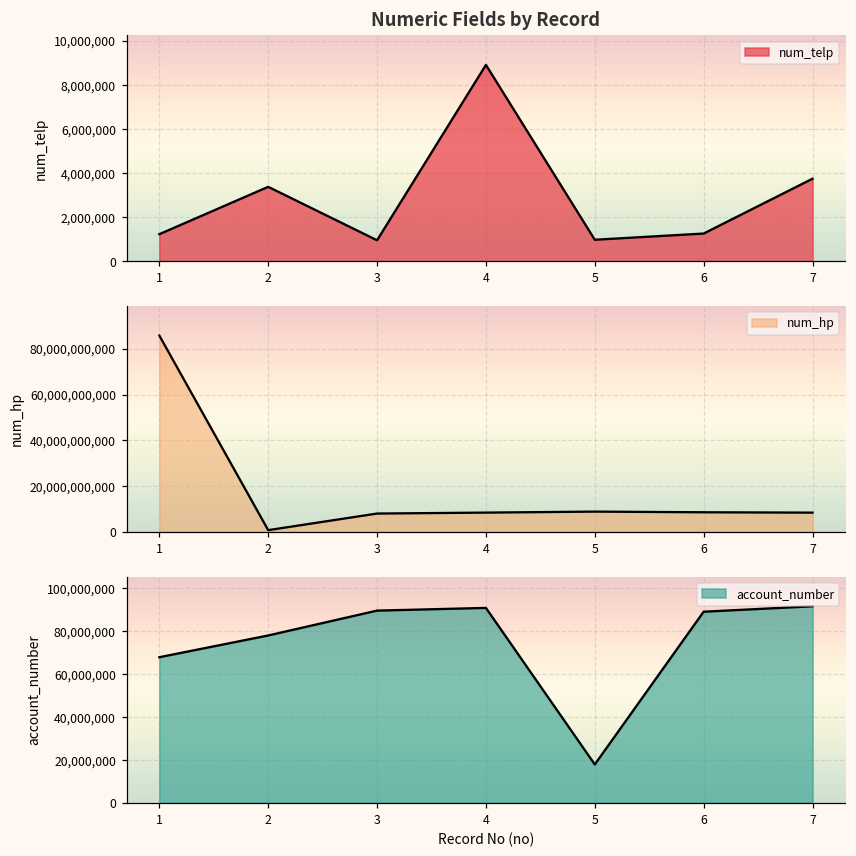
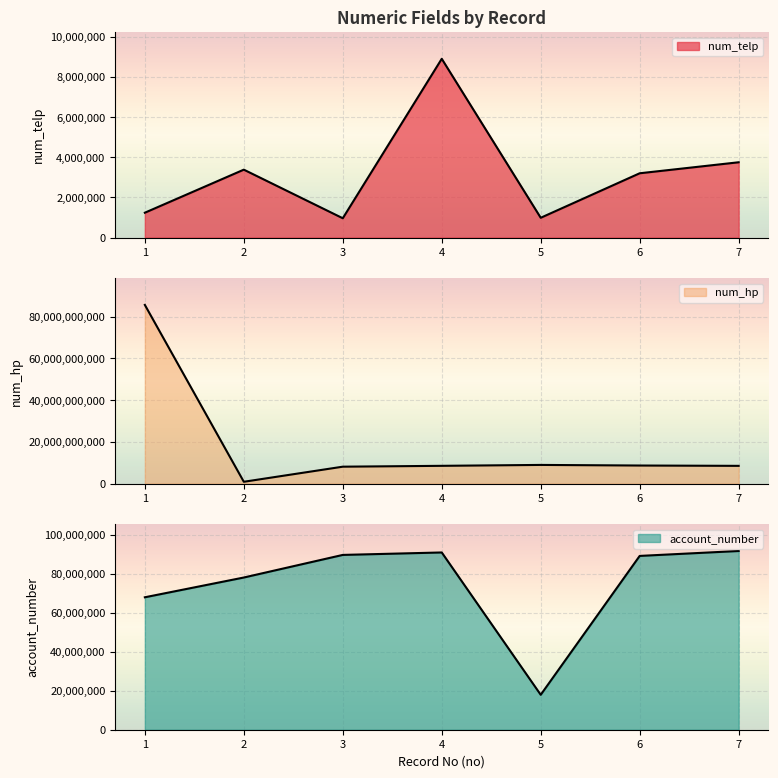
  {
    "Numeric Fields by Record": {
      "1": "1,200,000",
      "2": "3,400,000",
      "3": "1,000,000",
      "4": "8,900,000",
      "5": "1,000,000",
-     "6": "1,300,000",
+     "6": "3,200,000",
      "7": "3,800,000"
    }
  }
